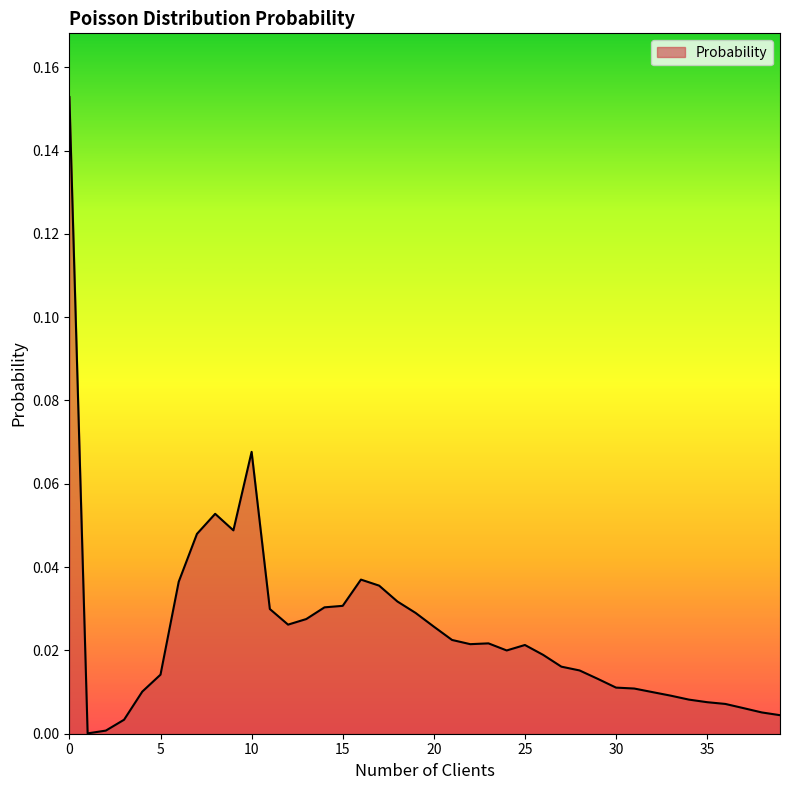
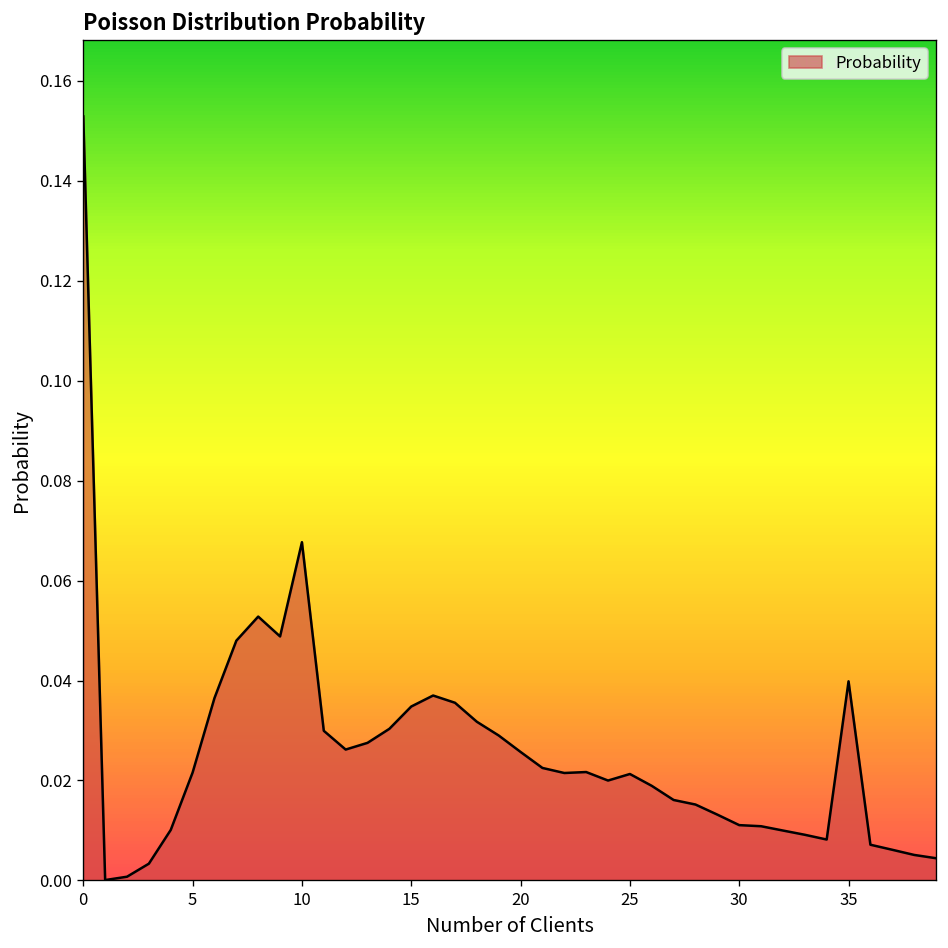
  {
    "0": 0.153,
-   "5": 0.014,
+   "5": 0.022,
    "10": 0.068,
-   "15": 0.031,
+   "15": 0.035,
    "20": 0.026,
    "25": 0.021,
    "30": 0.011,
-   "35": 0.008
+   "35": 0.040
  }
